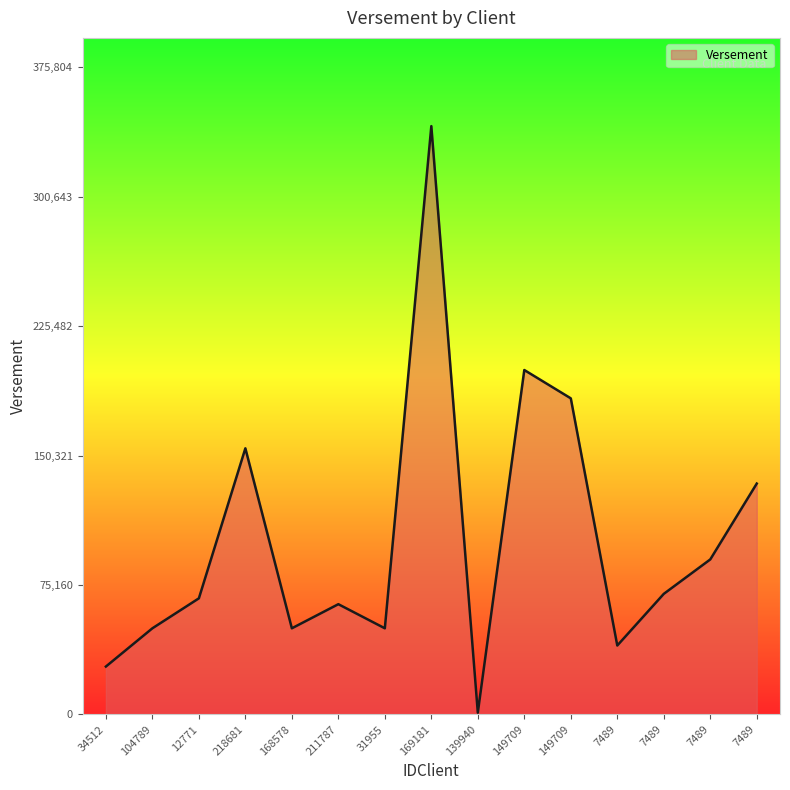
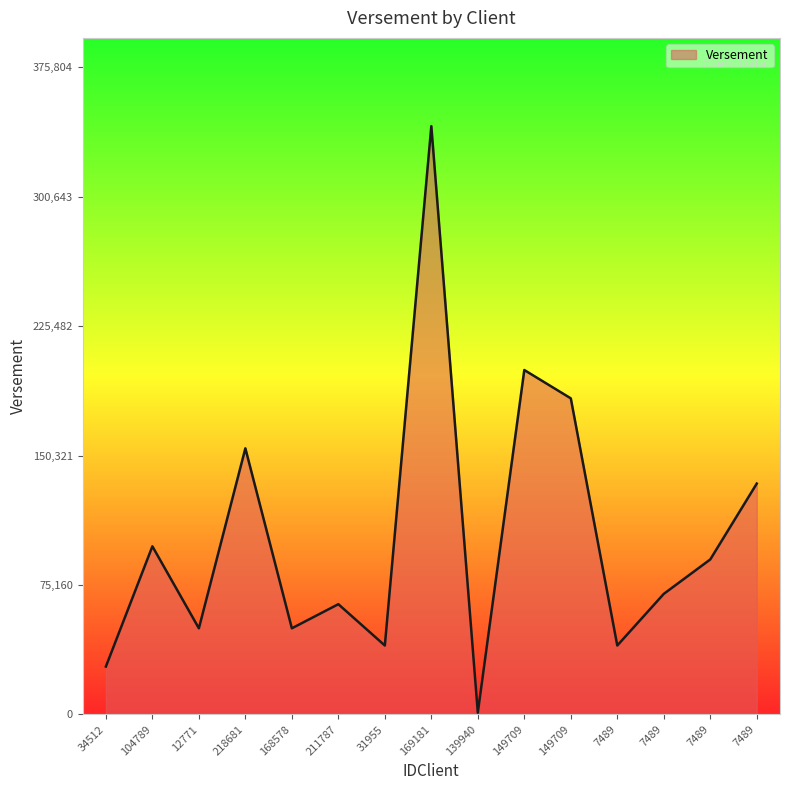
  {
    "34512": "28,000",
-   "104789": "50,000",
-   "12771": "67,000",
+   "104789": "98,000",
+   "12771": "50,000",
    "218681": "155,000",
    "168578": "50,000",
    "211787": "64,000",
-   "31955": "50,000",
+   "31955": "40,000",
    "169181": "342,000",
    "139940": "1,000"
  }
